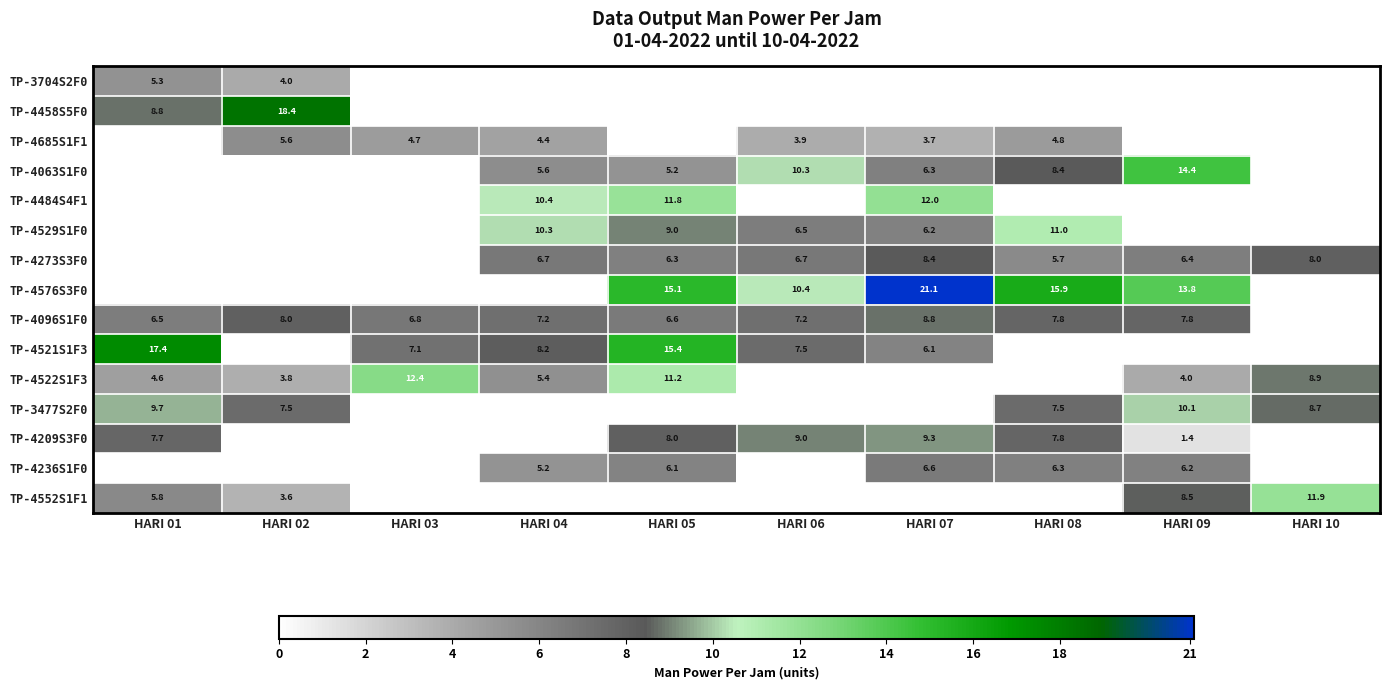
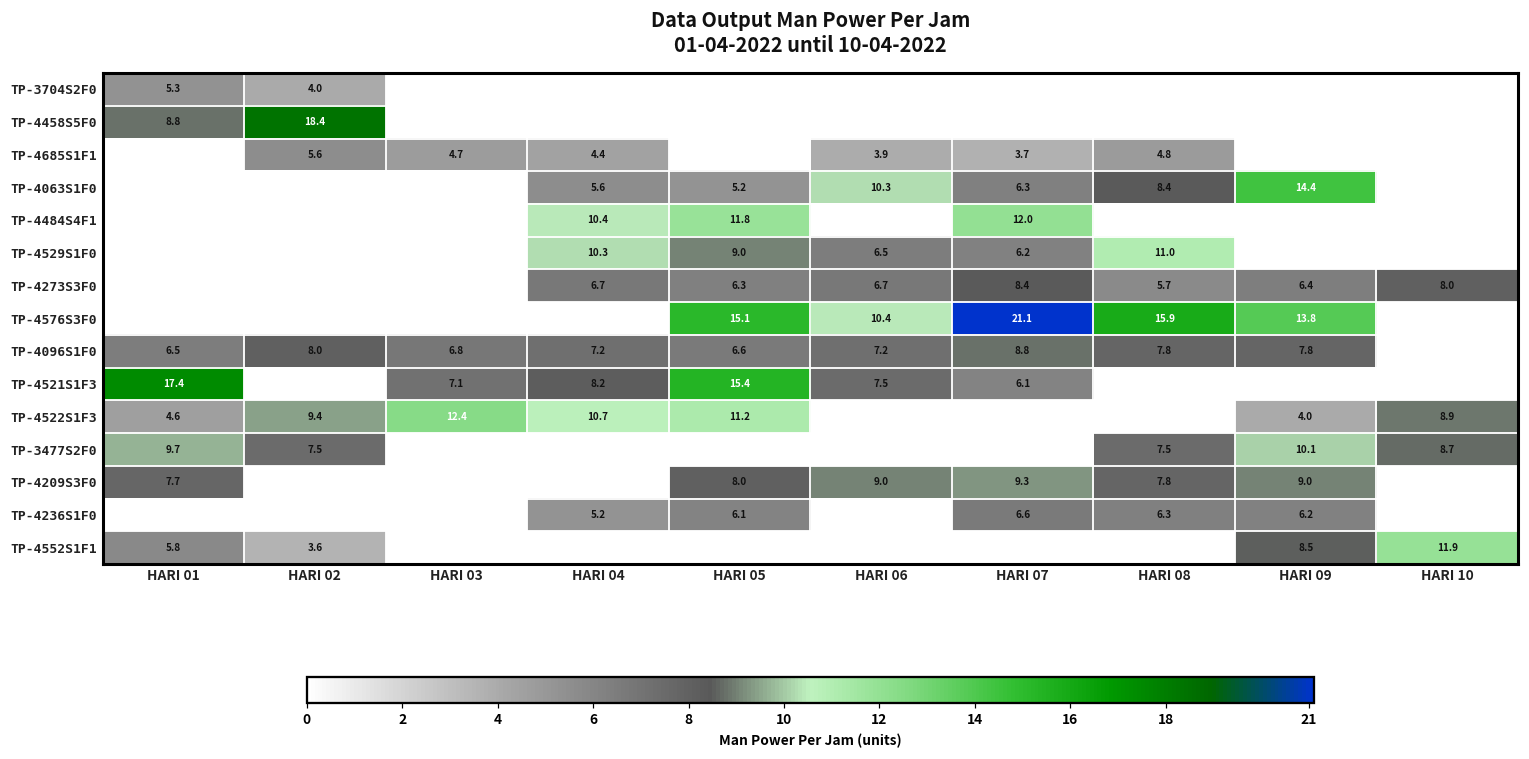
  {
    "TP-3704S2F0": {
      "HARI 01": 5.3,
      "HARI 02": 4.0
    },
    "TP-4458S5F0": {
      "HARI 01": 8.8,
      "HARI 02": 18.4
    },
    "TP-4685S1F1": {
      "HARI 02": 5.6,
      "HARI 03": 4.7,
      "HARI 04": 4.4,
      "HARI 06": 3.9,
      "HARI 07": 3.7,
      "HARI 08": 4.8
    },
    "TP-4063S1F0": {
      "HARI 04": 5.6,
      "HARI 05": 5.2,
      "HARI 06": 10.3,
      "HARI 07": 6.3,
      "HARI 08": 8.4,
      "HARI 09": 14.4
    },
    "TP-4484S4F1": {
      "HARI 04": 10.4,
      "HARI 05": 11.8,
      "HARI 07": 12.0
    },
    "TP-4529S1F0": {
      "HARI 04": 10.3,
      "HARI 05": 9.0,
      "HARI 06": 6.5,
      "HARI 07": 6.2,
      "HARI 08": 11.0
    },
    "TP-4273S3F0": {
      "HARI 04": 6.7,
      "HARI 05": 6.3,
      "HARI 06": 6.7,
      "HARI 07": 8.4,
      "HARI 08": 5.7,
      "HARI 09": 6.4,
      "HARI 10": 8.0
    },
    "TP-4576S3F0": {
      "HARI 05": 15.1,
      "HARI 06": 10.4,
      "HARI 07": 21.1,
      "HARI 08": 15.9,
      "HARI 09": 13.8
    },
    "TP-4096S1F0": {
      "HARI 01": 6.5,
      "HARI 02": 8.0,
      "HARI 03": 6.8,
      "HARI 04": 7.2,
      "HARI 05": 6.6,
      "HARI 06": 7.2,
      "HARI 07": 8.8,
      "HARI 08": 7.8,
      "HARI 09": 7.8
    },
    "TP-4521S1F3": {
      "HARI 01": 17.4,
      "HARI 03": 7.1,
      "HARI 04": 8.2,
      "HARI 05": 15.4,
      "HARI 06": 7.5,
      "HARI 07": 6.1
    },
    "TP-4522S1F3": {
      "HARI 01": 4.6,
-     "HARI 02": 3.8,
+     "HARI 02": 9.4,
      "HARI 03": 12.4,
-     "HARI 04": 5.4,
+     "HARI 04": 10.7,
      "HARI 05": 11.2,
      "HARI 09": 4.0,
      "HARI 10": 8.9
    },
    "TP-3477S2F0": {
      "HARI 01": 9.7,
      "HARI 02": 7.5,
      "HARI 08": 7.5,
      "HARI 09": 10.1,
      "HARI 10": 8.7
    },
    "TP-4209S3F0": {
      "HARI 01": 7.7,
      "HARI 05": 8.0,
      "HARI 06": 9.0,
      "HARI 07": 9.3,
      "HARI 08": 7.8,
-     "HARI 09": 1.4
+     "HARI 09": 9.0
    },
    "TP-4236S1F0": {
      "HARI 04": 5.2,
      "HARI 05": 6.1,
      "HARI 07": 6.6,
      "HARI 08": 6.3,
      "HARI 09": 6.2
    },
    "TP-4552S1F1": {
      "HARI 01": 5.8,
      "HARI 02": 3.6,
      "HARI 09": 8.5,
      "HARI 10": 11.9
    }
  }
